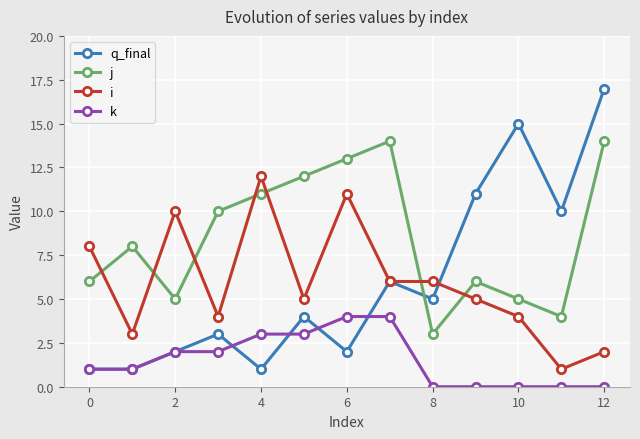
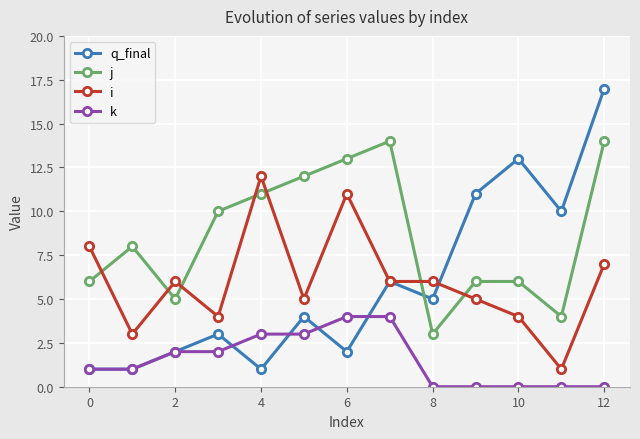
  {
    "q_final": {
      "4": 1,
      "6": 2,
      "8": 5,
-     "10": 15,
+     "10": 13,
      "12": 17
    },
    "j": {
      "0": 6,
      "2": 5,
      "4": 11,
      "6": 13,
      "8": 3,
-     "10": 5,
+     "10": 6,
      "12": 14
    },
    "i": {
      "0": 8,
-     "2": 10,
+     "2": 6,
      "4": 12,
      "6": 11,
      "8": 6,
      "10": 4,
-     "12": 2
+     "12": 7
    },
    "k": {
      "4": 3,
      "6": 4,
      "8": 0,
      "10": 0,
      "12": 0
    }
  }
